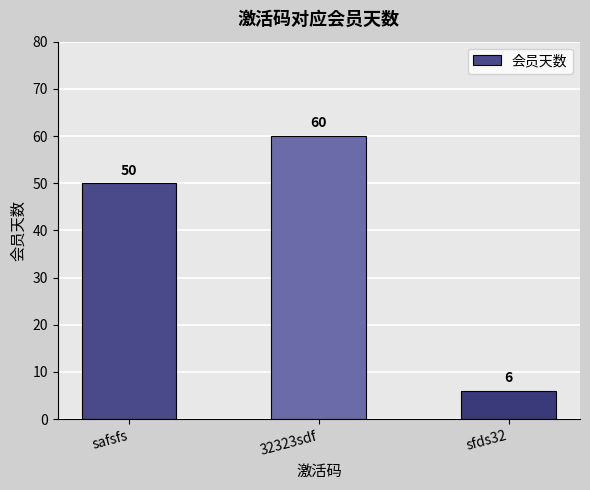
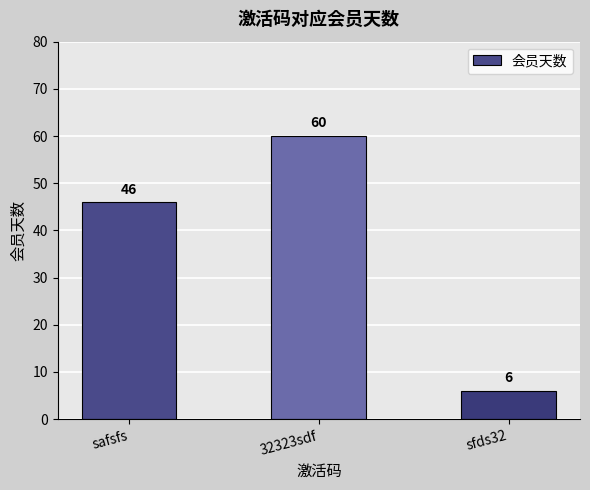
  {
-   "safsfs": 50,
+   "safsfs": 46,
    "32323sdf": 60,
    "sfds32": 6
  }
